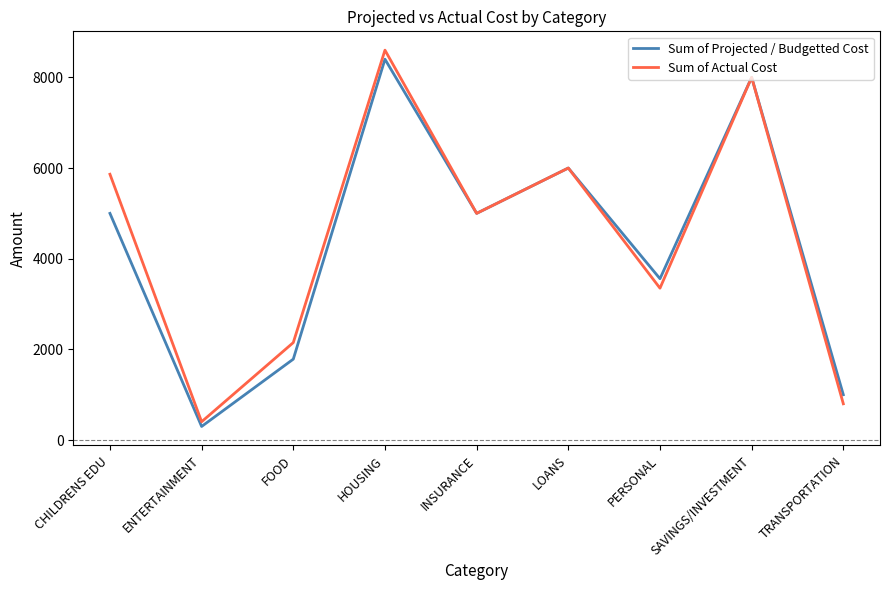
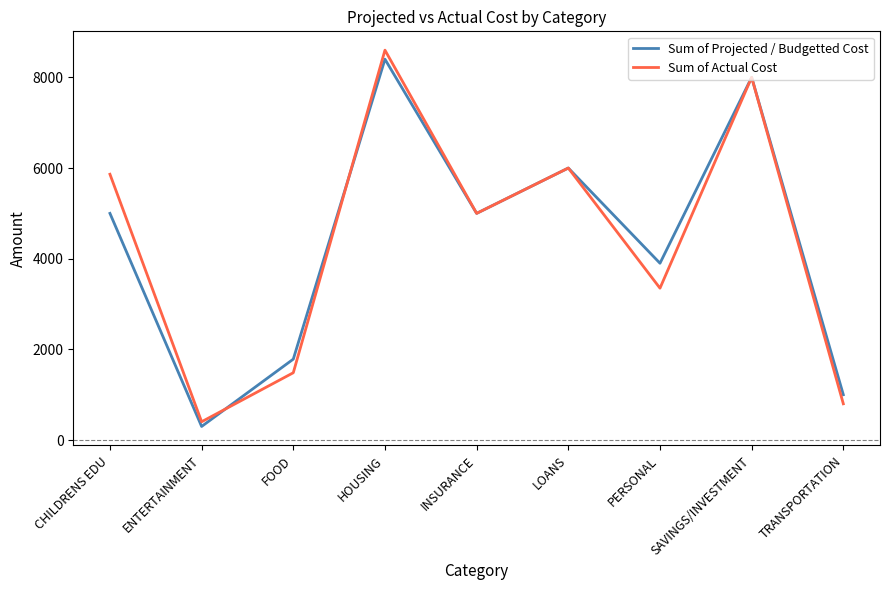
  {
    "Sum of Projected / Budgetted Cost": {
      "CHILDRENS EDU": 5000,
      "ENTERTAINMENT": 300,
      "FOOD": 1800,
      "HOUSING": 8400,
-     "PERSONAL": 3600,
+     "PERSONAL": 3900,
      "TRANSPORTATION": 1000
    },
    "Sum of Actual Cost": {
      "CHILDRENS EDU": 5900,
      "ENTERTAINMENT": 400,
-     "FOOD": 2200,
+     "FOOD": 1500,
      "HOUSING": 8600,
      "PERSONAL": 3400,
      "TRANSPORTATION": 800
    }
  }
